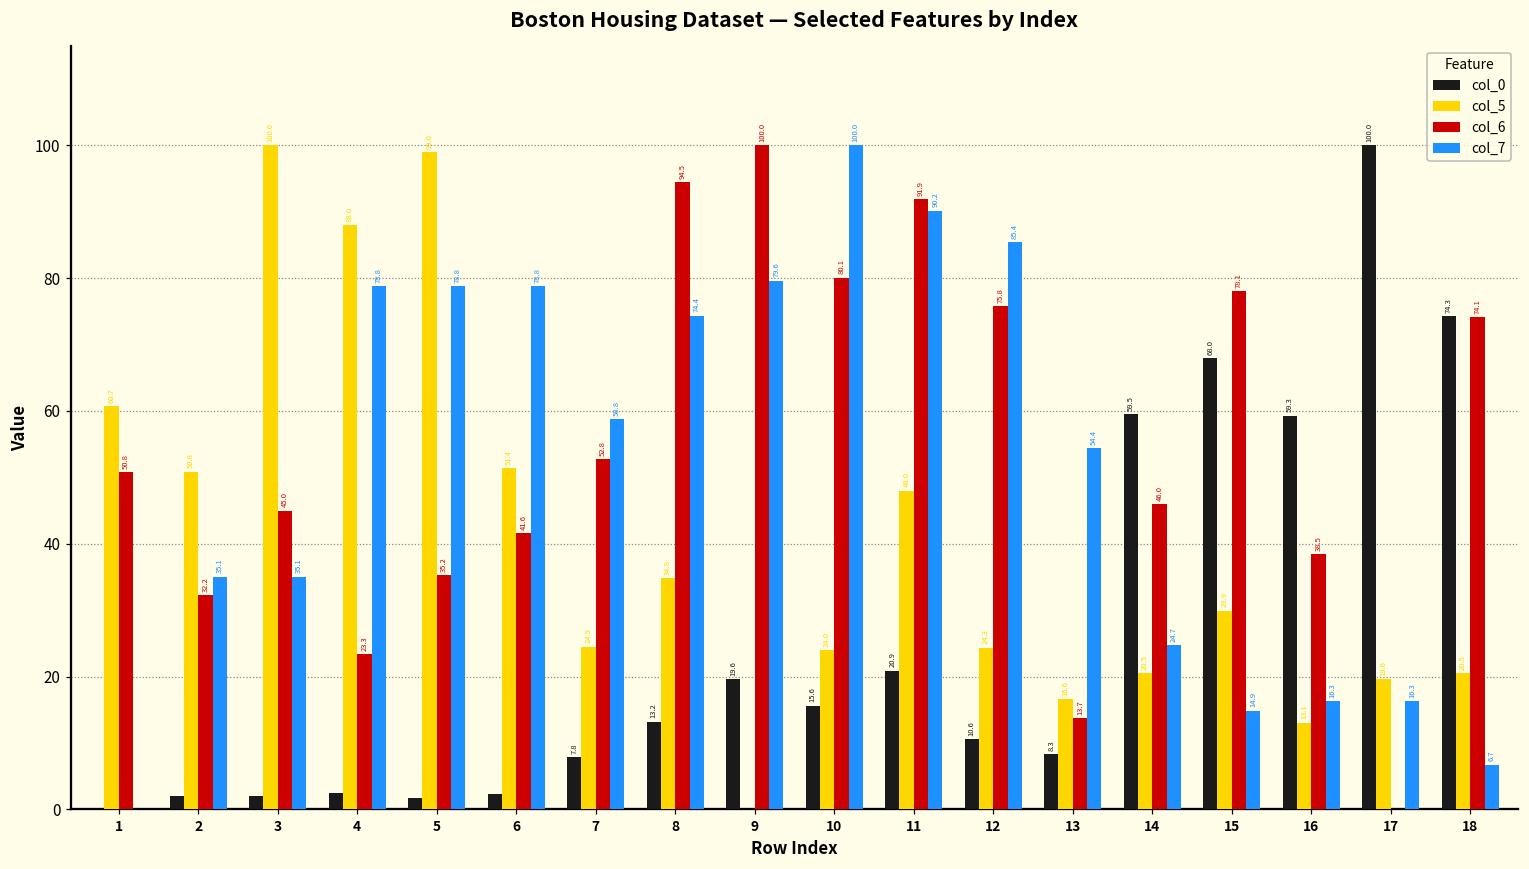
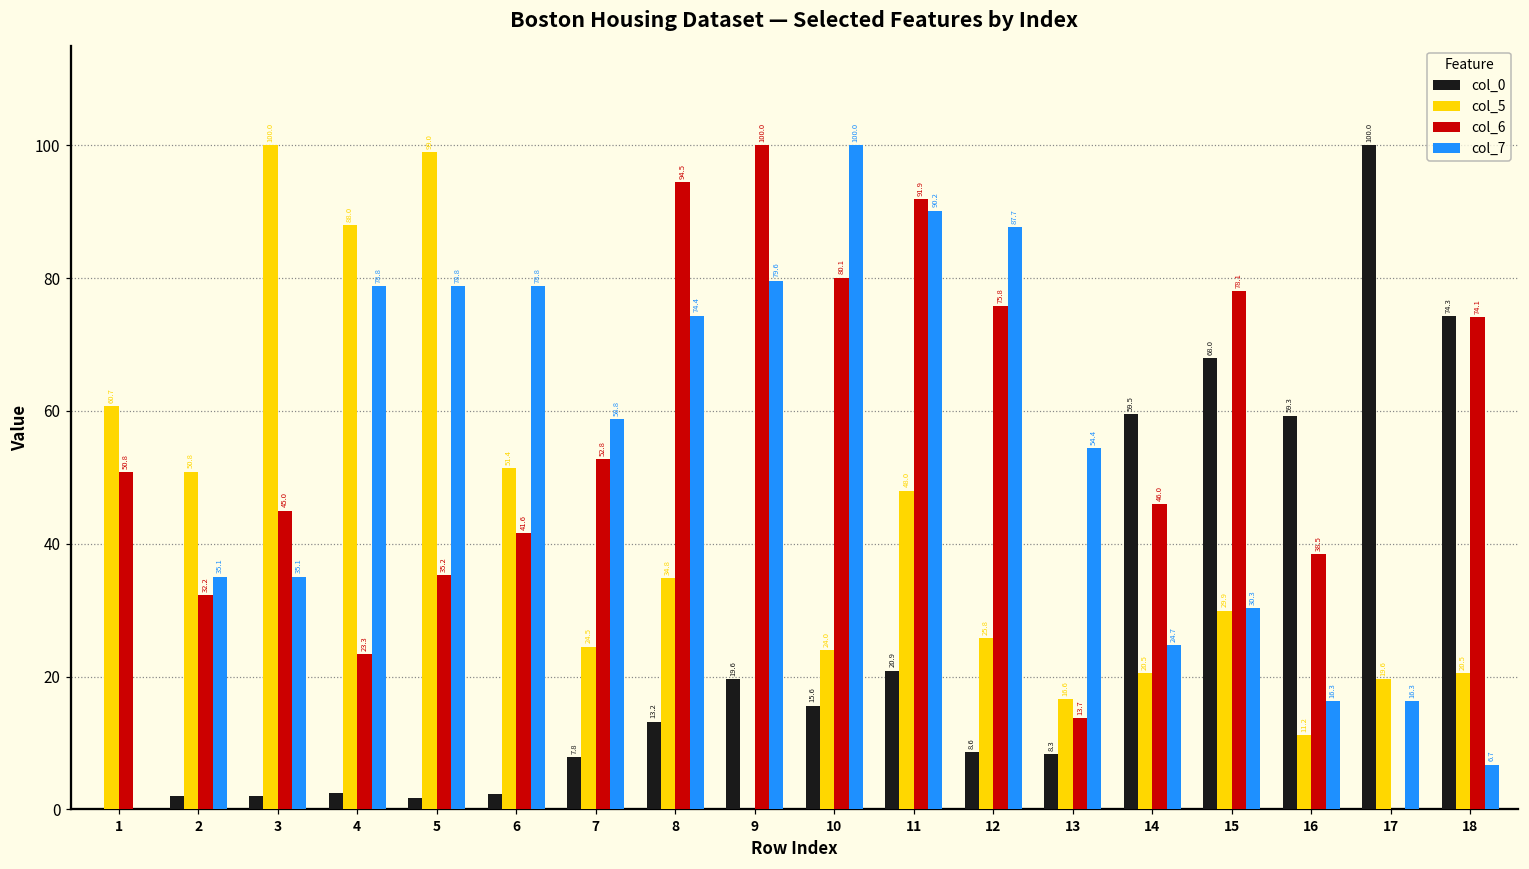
  {
    "col_0": {
      "7": 7.8,
      "8": 13.2,
      "9": 19.6,
      "10": 15.6,
      "11": 20.9,
-     "12": 10.6,
+     "12": 8.6,
      "13": 8.3,
      "14": 59.5,
      "15": 68.0,
      "16": 59.3,
      "17": 100.0,
      "18": 74.3
    },
    "col_5": {
      "1": 60.7,
      "2": 50.8,
      "3": 100.0,
      "4": 88.0,
      "5": 99.0,
      "6": 51.4,
      "7": 24.5,
      "8": 34.8,
      "10": 24.0,
      "11": 48.0,
-     "12": 24.3,
+     "12": 25.8,
      "13": 16.6,
      "14": 20.5,
      "15": 29.9,
-     "16": 13.1,
+     "16": 11.2,
      "17": 19.6,
      "18": 20.5
    },
    "col_6": {
      "1": 50.8,
      "2": 32.2,
      "3": 45.0,
      "4": 23.3,
      "5": 35.2,
      "6": 41.6,
      "7": 52.8,
      "8": 94.5,
      "9": 100.0,
      "10": 80.1,
      "11": 91.9,
      "12": 75.8,
      "13": 13.7,
      "14": 46.0,
      "15": 78.1,
      "16": 38.5,
      "18": 74.1
    },
    "col_7": {
      "2": 35.1,
      "3": 35.1,
      "4": 78.8,
      "5": 78.8,
      "6": 78.8,
      "7": 58.8,
      "8": 74.4,
      "9": 79.6,
      "10": 100.0,
      "11": 90.2,
-     "12": 85.4,
+     "12": 87.7,
      "13": 54.4,
      "14": 24.7,
-     "15": 14.9,
+     "15": 30.3,
      "16": 16.3,
      "17": 16.3,
      "18": 6.7
    }
  }
